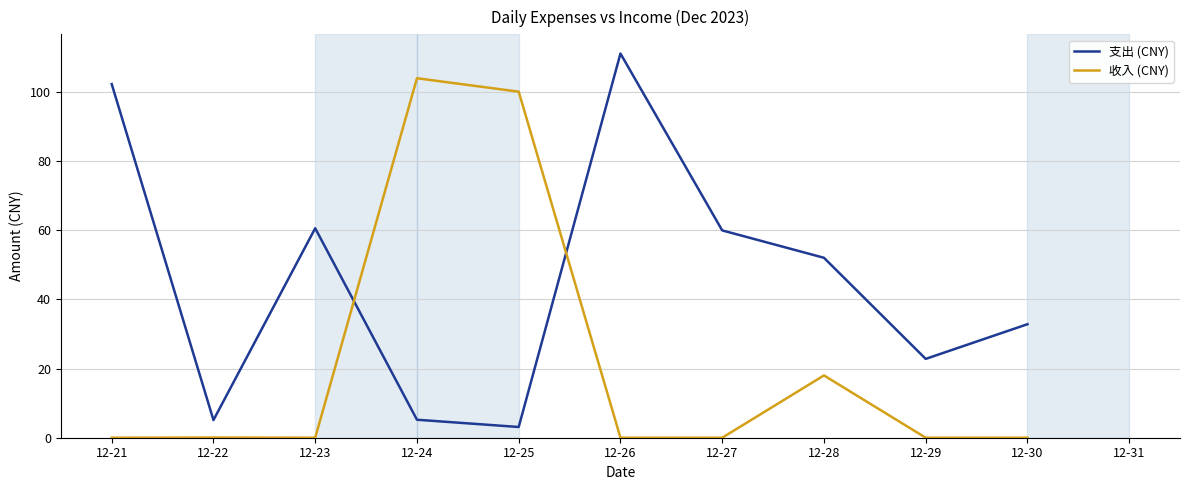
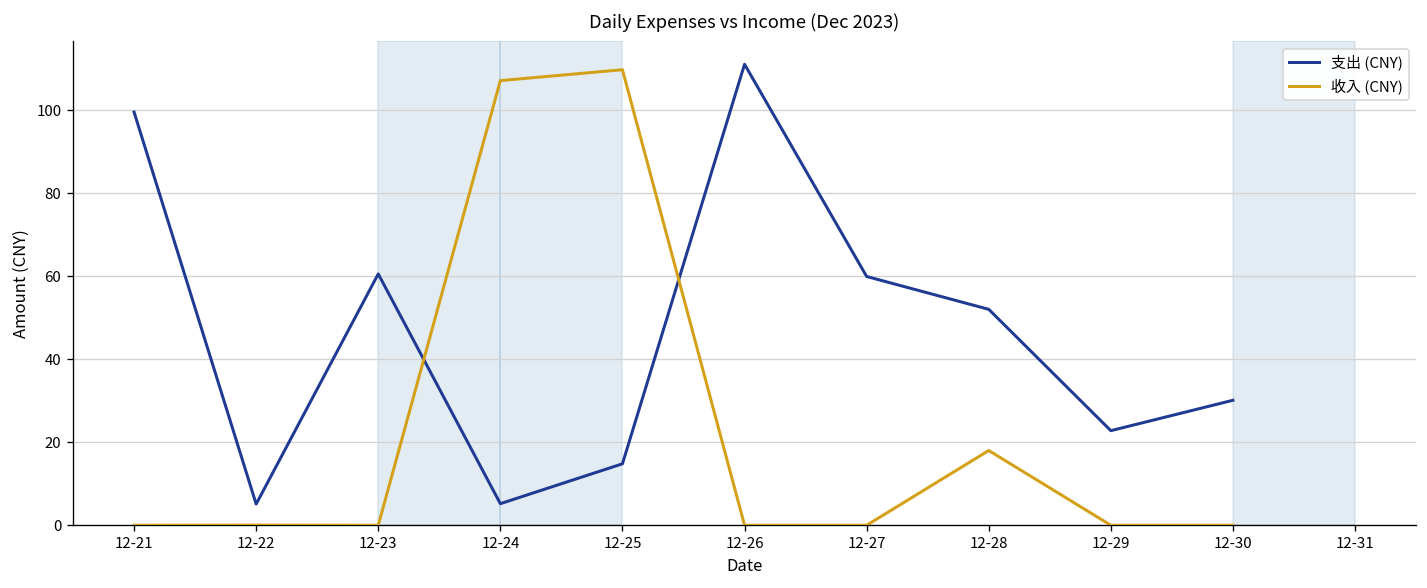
  {
    "支出 (CNY)": {
-     "12-21": 102,
+     "12-21": 100,
      "12-22": 5,
      "12-23": 61,
      "12-24": 5,
-     "12-25": 3,
+     "12-25": 15,
      "12-26": 111,
      "12-27": 60,
      "12-28": 52,
      "12-29": 23,
-     "12-30": 33
+     "12-30": 30
    },
    "收入 (CNY)": {
      "12-21": 0,
      "12-22": 0,
      "12-23": 0,
-     "12-24": 104,
-     "12-25": 100,
+     "12-24": 107,
+     "12-25": 110,
      "12-26": 0,
      "12-27": 0,
      "12-28": 18,
      "12-29": 0,
      "12-30": 0
    }
  }
